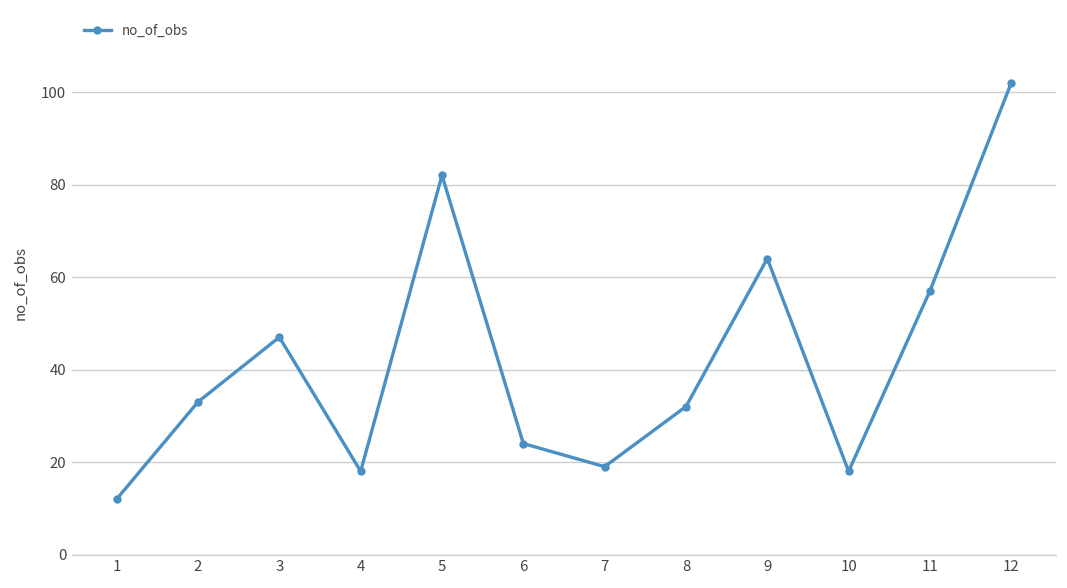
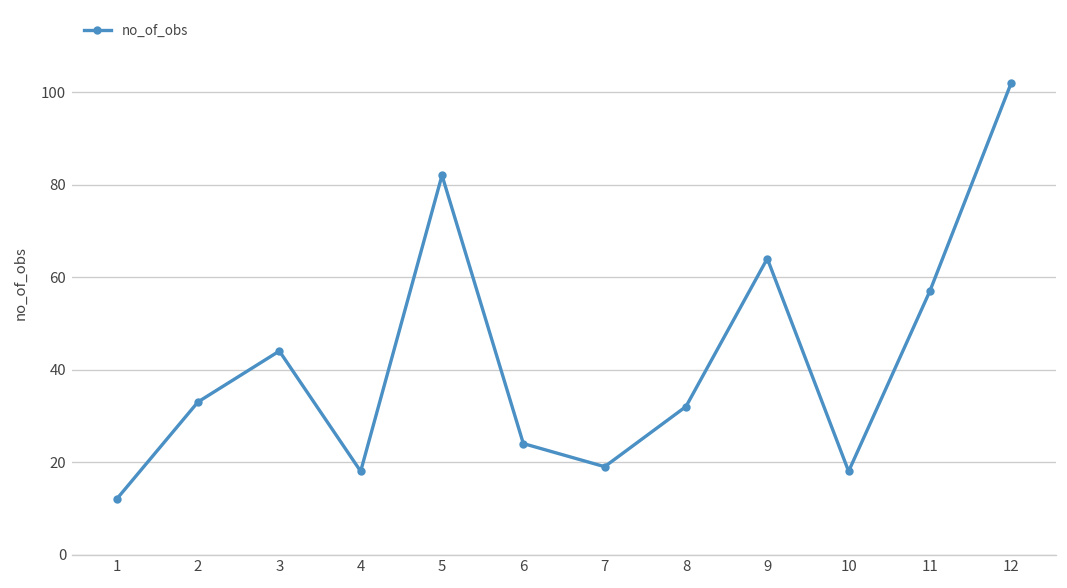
  {
    "1": 12,
    "2": 33,
-   "3": 47,
+   "3": 44,
    "4": 18,
    "5": 82,
    "6": 24,
    "7": 19,
    "8": 32,
    "9": 64,
    "10": 18,
    "11": 57,
    "12": 102
  }
